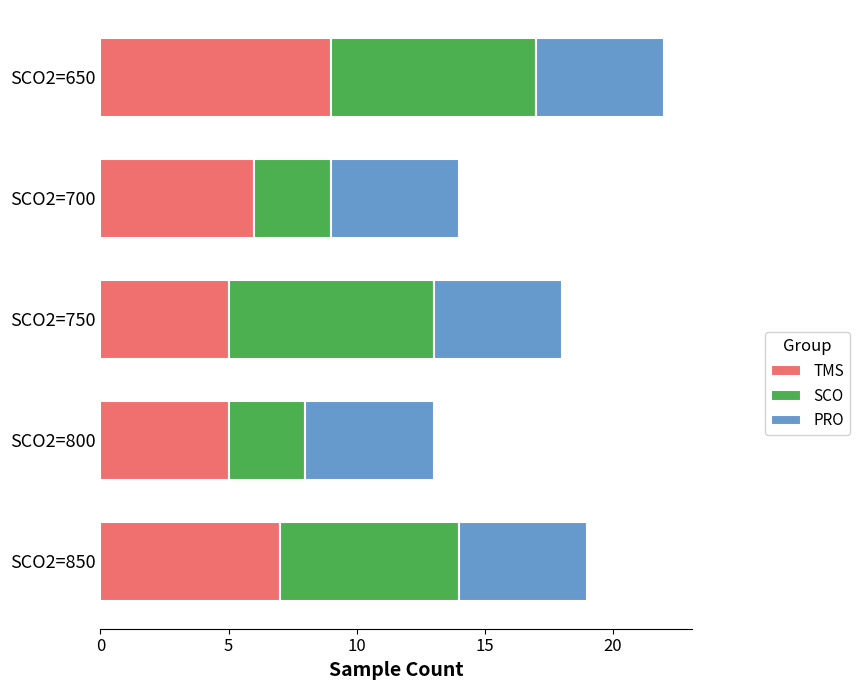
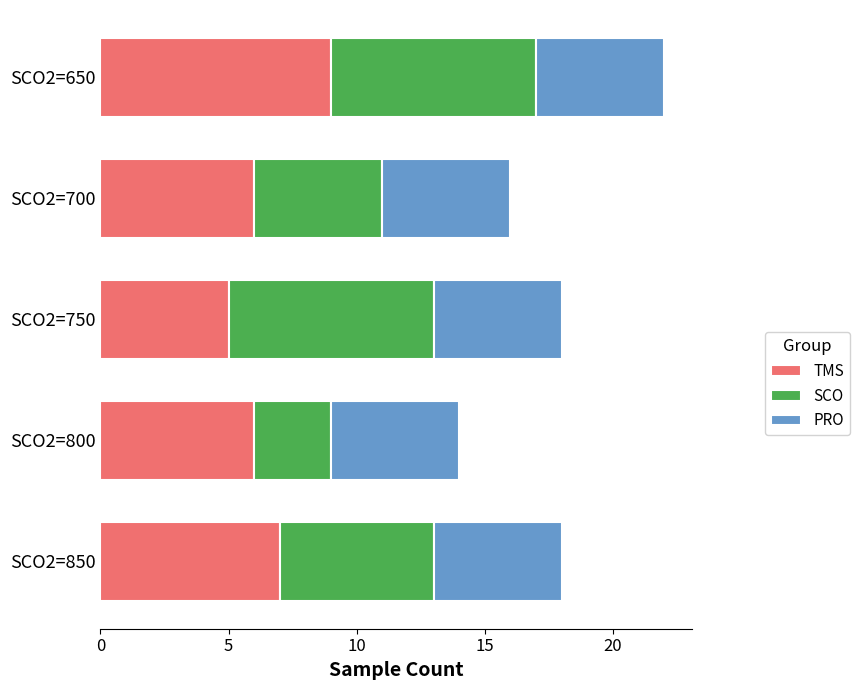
  {
    "TMS": {
      "SCO2=650": 9,
      "SCO2=700": 6,
      "SCO2=750": 5,
-     "SCO2=800": 5,
+     "SCO2=800": 6,
      "SCO2=850": 7
    },
    "SCO": {
      "SCO2=650": 8,
-     "SCO2=700": 3,
+     "SCO2=700": 5,
      "SCO2=750": 8,
      "SCO2=800": 3,
-     "SCO2=850": 7
+     "SCO2=850": 6
    },
    "PRO": {
      "SCO2=650": 5,
      "SCO2=700": 5,
      "SCO2=750": 5,
      "SCO2=800": 5,
      "SCO2=850": 5
    }
  }
